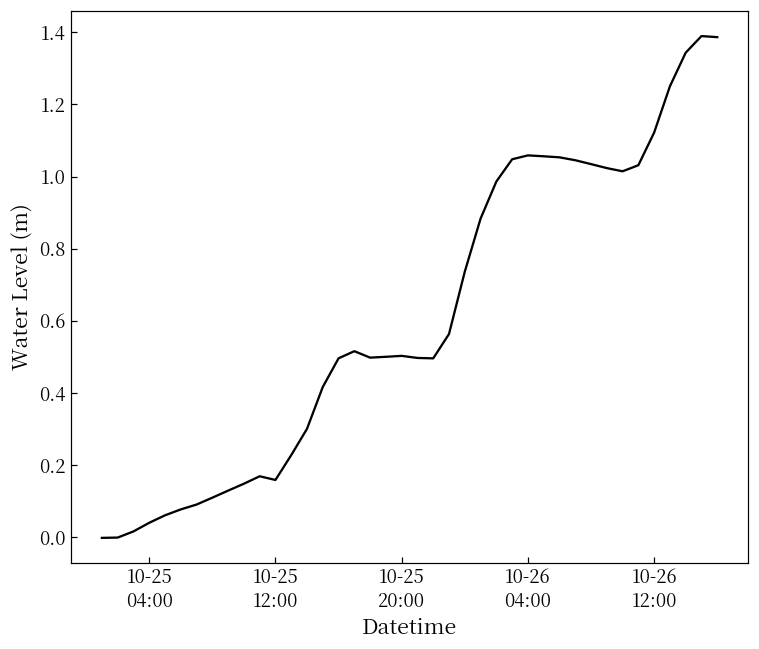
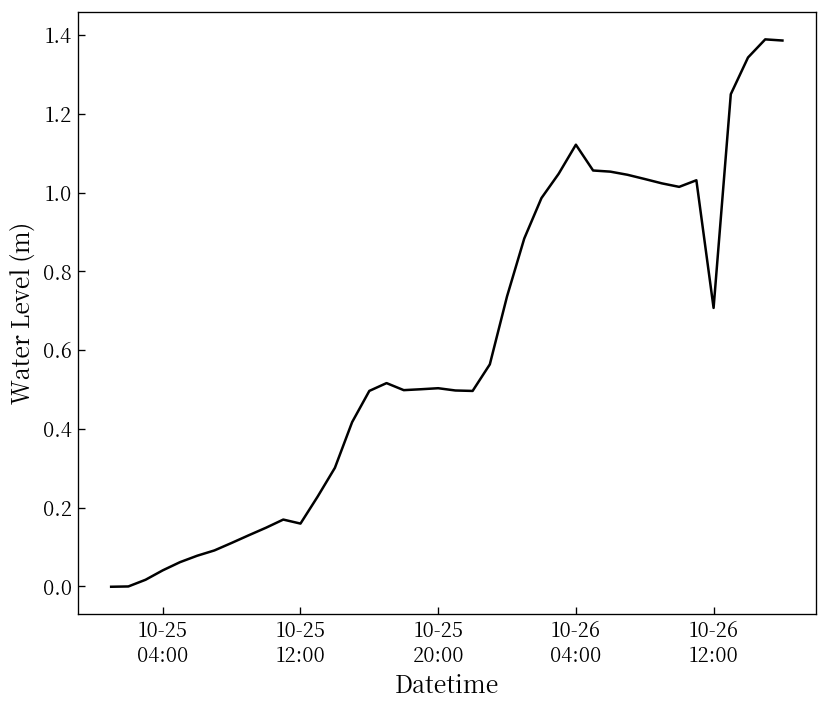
  {
    "10-25 04:00": 0.04,
    "10-25 12:00": 0.16,
    "10-25 20:00": 0.50,
-   "10-26 04:00": 1.06,
-   "10-26 12:00": 1.12
+   "10-26 04:00": 1.12,
+   "10-26 12:00": 0.71
  }
